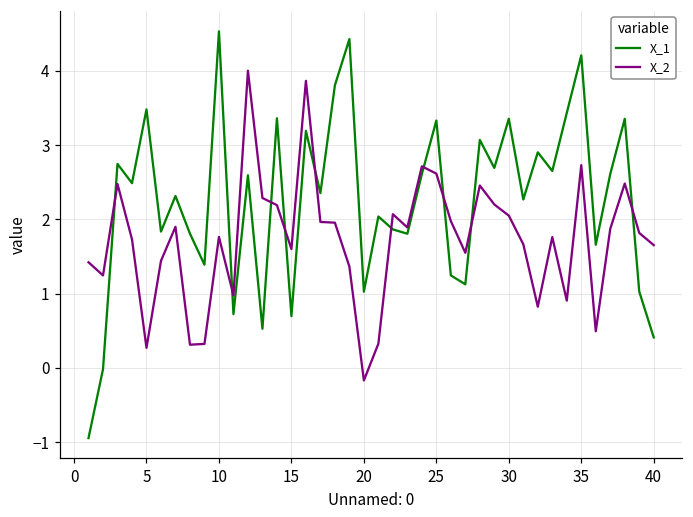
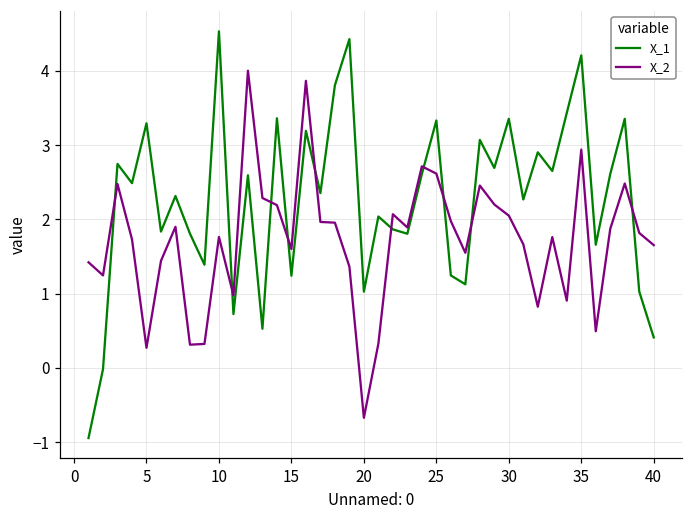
  {
    "X_1": {
-     "5": 3.5,
+     "5": 3.3,
      "10": 4.5,
-     "15": 0.7,
+     "15": 1.2,
      "20": 1.0,
      "25": 3.3,
      "30": 3.4,
      "35": 4.2,
      "40": 0.4
    },
    "X_2": {
      "5": 0.3,
      "10": 1.8,
      "15": 1.6,
-     "20": -0.2,
+     "20": -0.7,
      "25": 2.6,
      "30": 2.1,
-     "35": 2.7,
+     "35": 2.9,
      "40": 1.7
    }
  }
